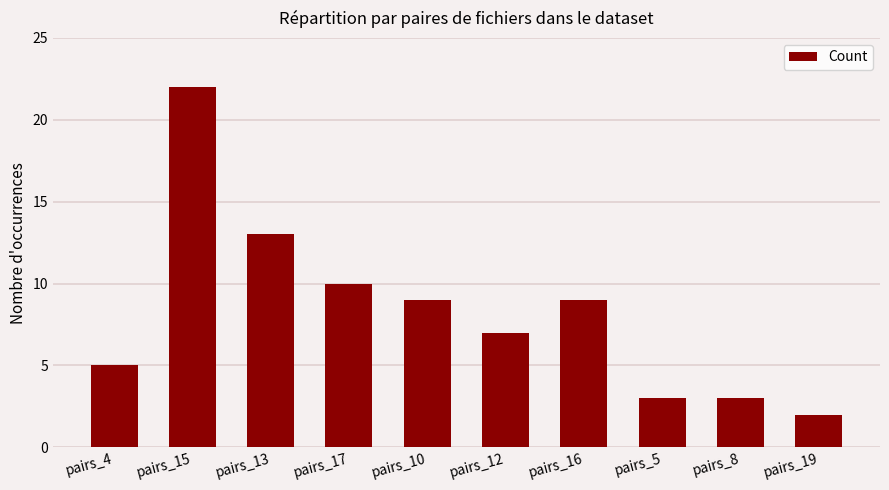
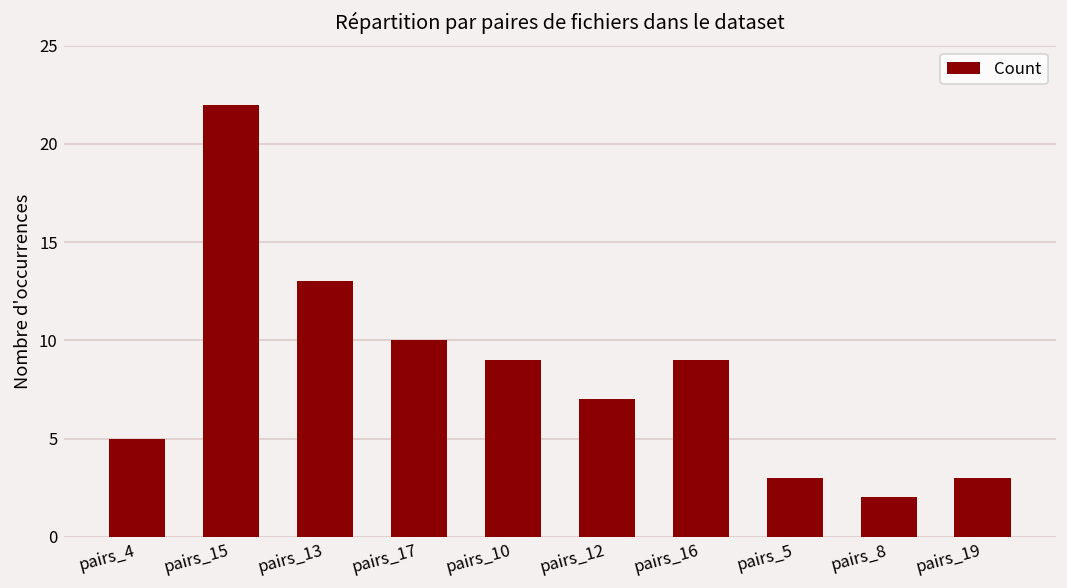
  {
    "pairs_4": 5,
    "pairs_15": 22,
    "pairs_13": 13,
    "pairs_17": 10,
    "pairs_10": 9,
    "pairs_12": 7,
    "pairs_16": 9,
    "pairs_5": 3,
-   "pairs_8": 3,
-   "pairs_19": 2
+   "pairs_8": 2,
+   "pairs_19": 3
  }
